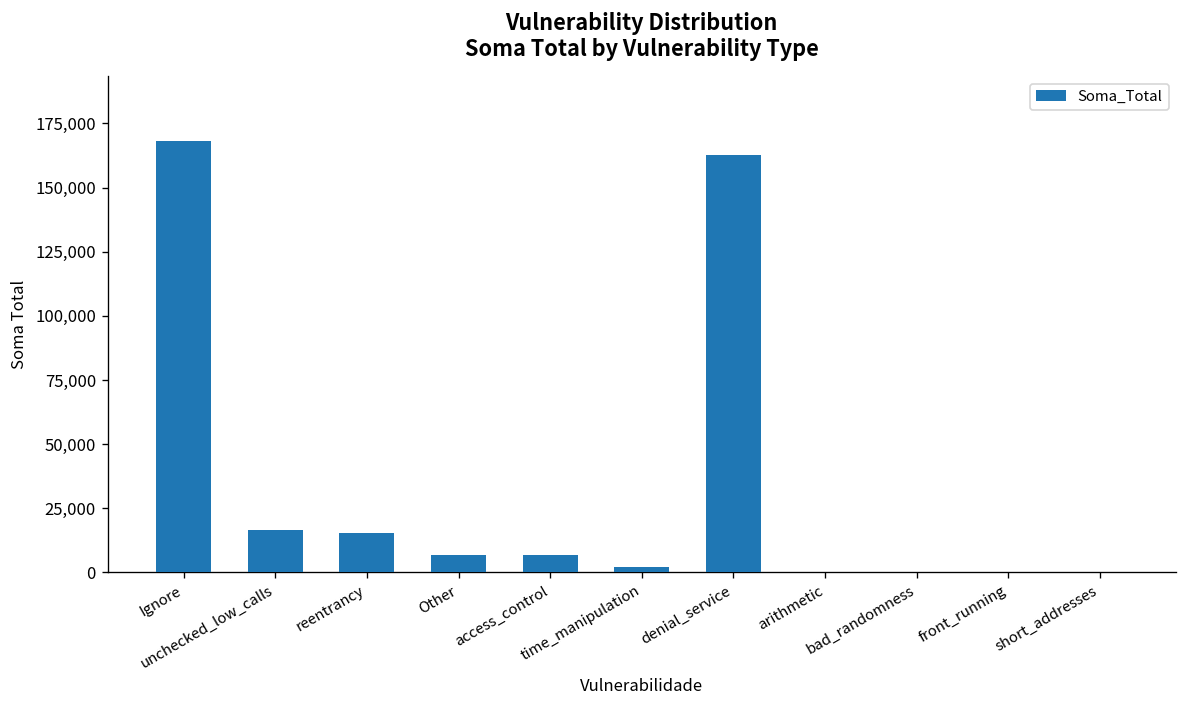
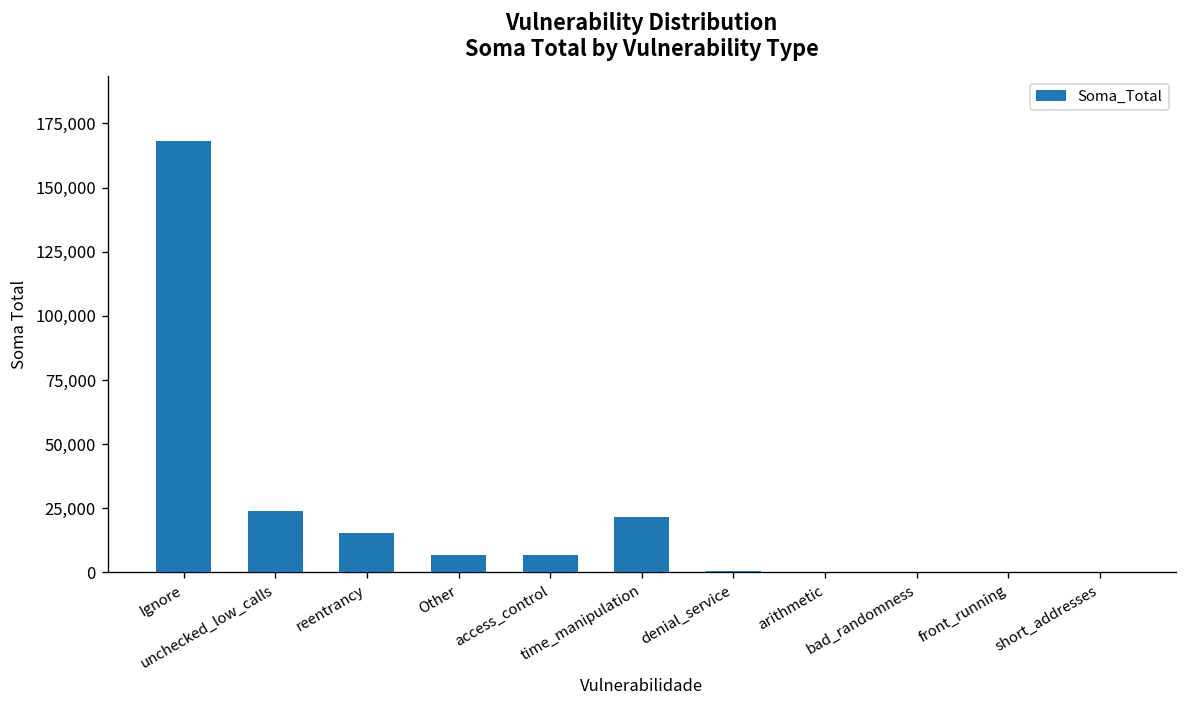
  {
    "Ignore": "168,000",
-   "unchecked_low_calls": "17,000",
+   "unchecked_low_calls": "24,000",
    "reentrancy": "15,000",
    "Other": "7,000",
    "access_control": "7,000",
-   "time_manipulation": "2,000",
-   "denial_service": "163,000",
+   "time_manipulation": "22,000",
+   "denial_service": "0",
    "arithmetic": "0",
    "bad_randomness": "0",
    "front_running": "0",
    "short_addresses": "0"
  }
